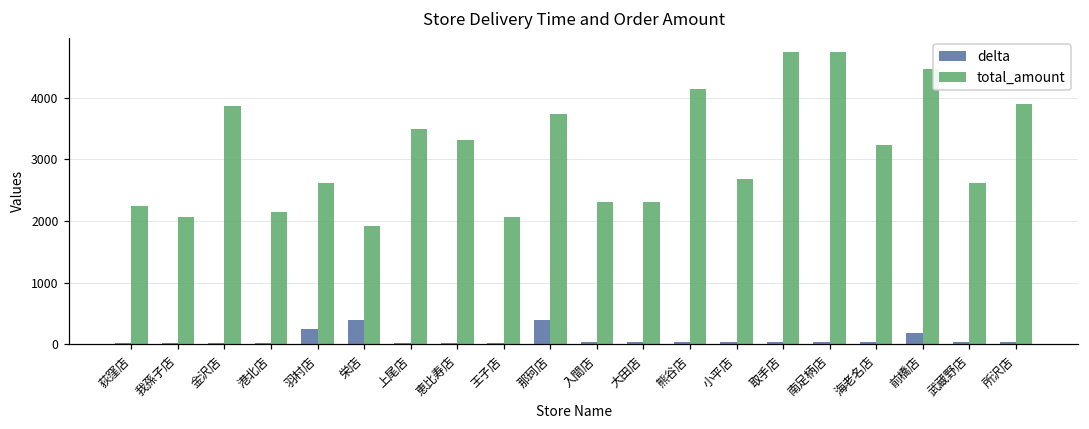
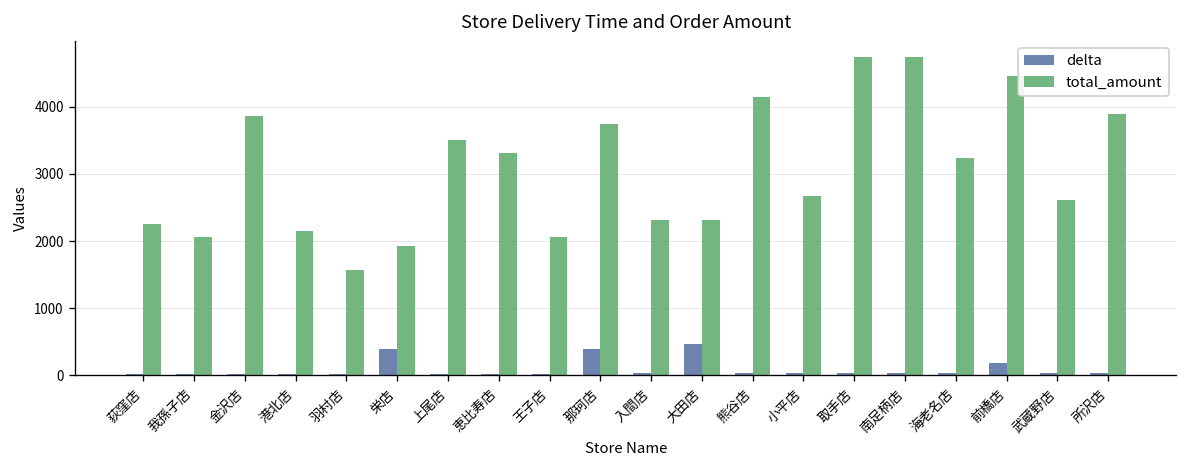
  {
    "delta": {
-     "羽村店": 200,
+     "羽村店": 0,
      "栄店": 400,
      "那珂店": 400,
-     "大田店": 0,
+     "大田店": 500,
      "前橋店": 200
    },
    "total_amount": {
      "荻窪店": 2300,
      "我孫子店": 2100,
      "金沢店": 3900,
      "港北店": 2200,
-     "羽村店": 2600,
+     "羽村店": 1600,
      "栄店": 1900,
      "上尾店": 3500,
      "恵比寿店": 3300,
      "王子店": 2100,
      "那珂店": 3700,
      "入間店": 2300,
      "大田店": 2300,
      "熊谷店": 4100,
      "小平店": 2700,
      "取手店": 4700,
      "南足柄店": 4700,
      "海老名店": 3200,
      "前橋店": 4500,
      "武蔵野店": 2600,
      "所沢店": 3900
    }
  }
